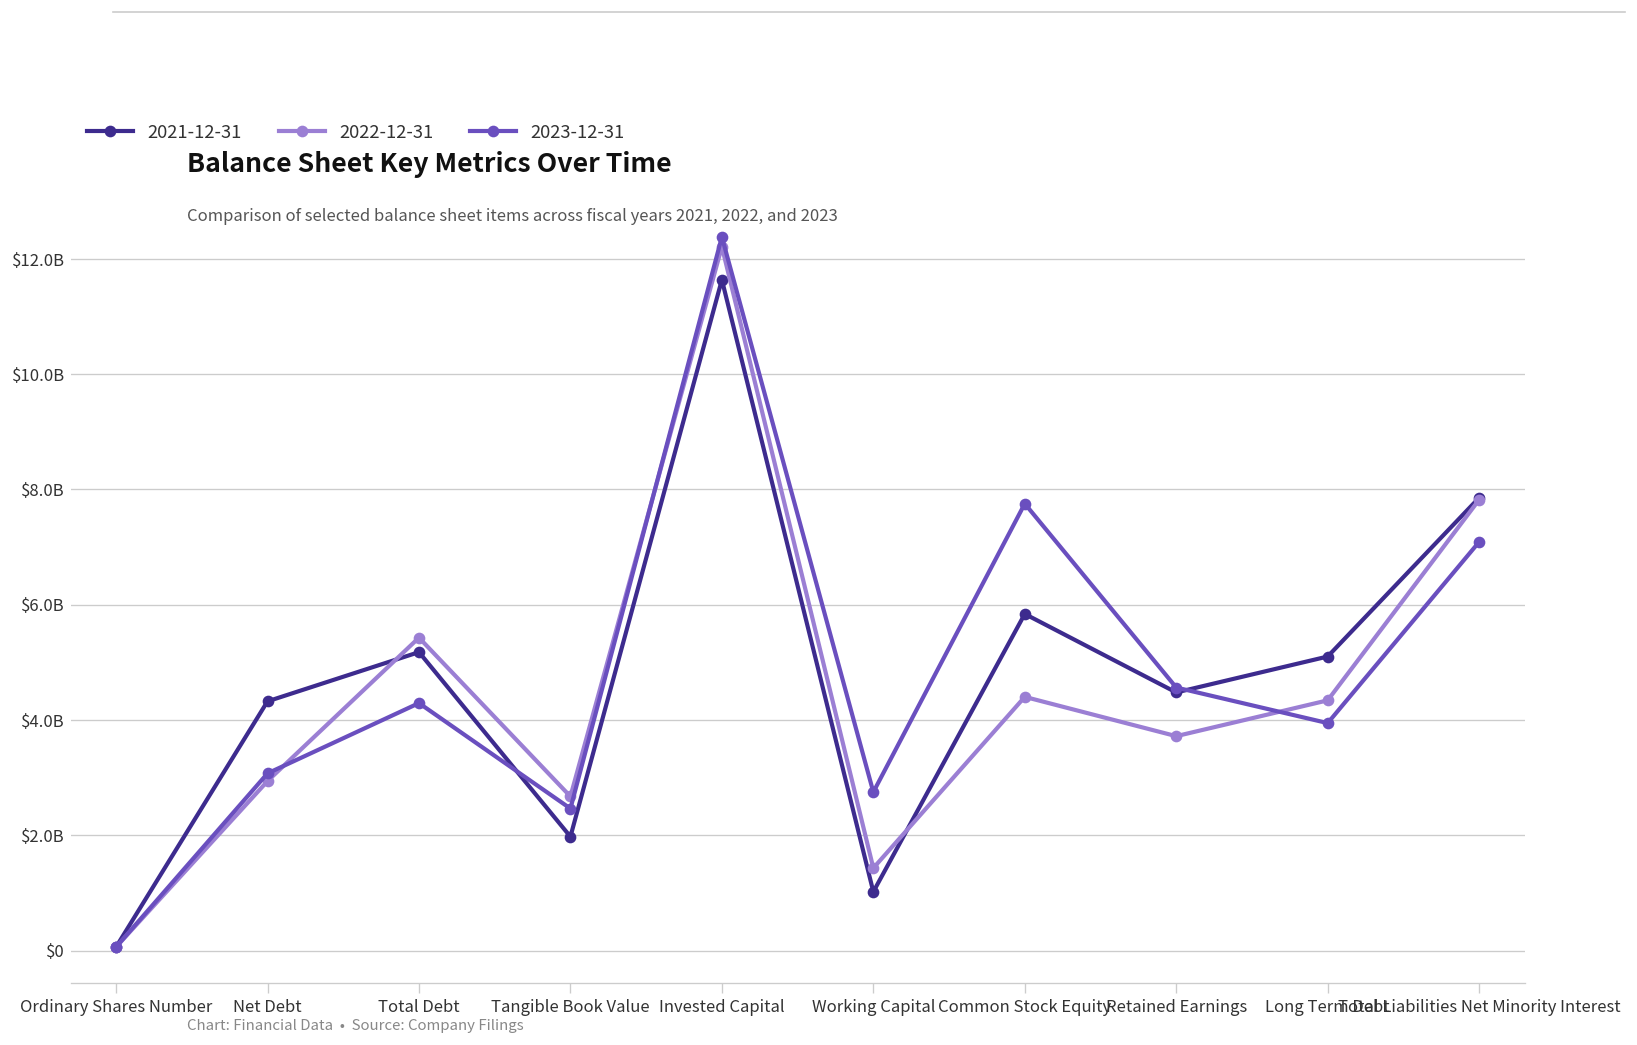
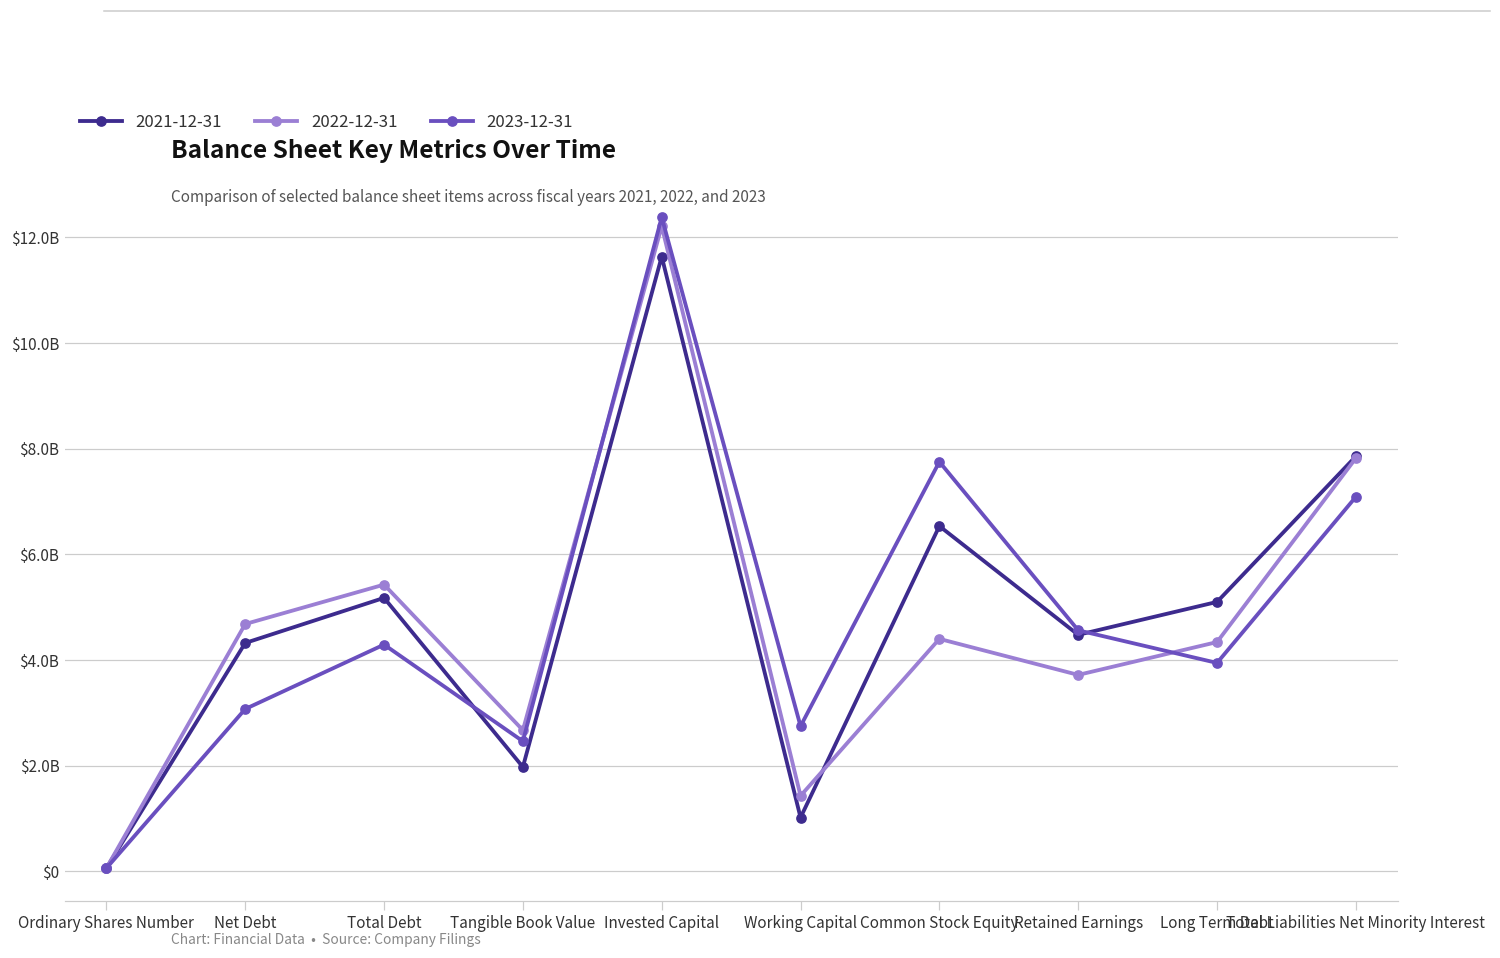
  {
    "2021-12-31": {
      "Net Debt": "$4300000000",
      "Total Debt": "$5200000000",
      "Tangible Book Value": "$2000000000",
      "Invested Capital": "$11600000000",
      "Working Capital": "$1000000000",
-     "Common Stock Equity": "$5800000000",
+     "Common Stock Equity": "$6500000000",
      "Retained Earnings": "$4500000000"
    },
    "2022-12-31": {
-     "Net Debt": "$2900000000",
+     "Net Debt": "$4700000000",
      "Total Debt": "$5400000000",
      "Tangible Book Value": "$2700000000",
      "Invested Capital": "$12200000000",
      "Working Capital": "$1400000000",
      "Common Stock Equity": "$4400000000",
      "Retained Earnings": "$3700000000"
    },
    "2023-12-31": {
      "Net Debt": "$3100000000",
      "Total Debt": "$4300000000",
      "Tangible Book Value": "$2500000000",
      "Invested Capital": "$12400000000",
      "Working Capital": "$2700000000",
      "Common Stock Equity": "$7800000000",
      "Retained Earnings": "$4600000000"
    }
  }
